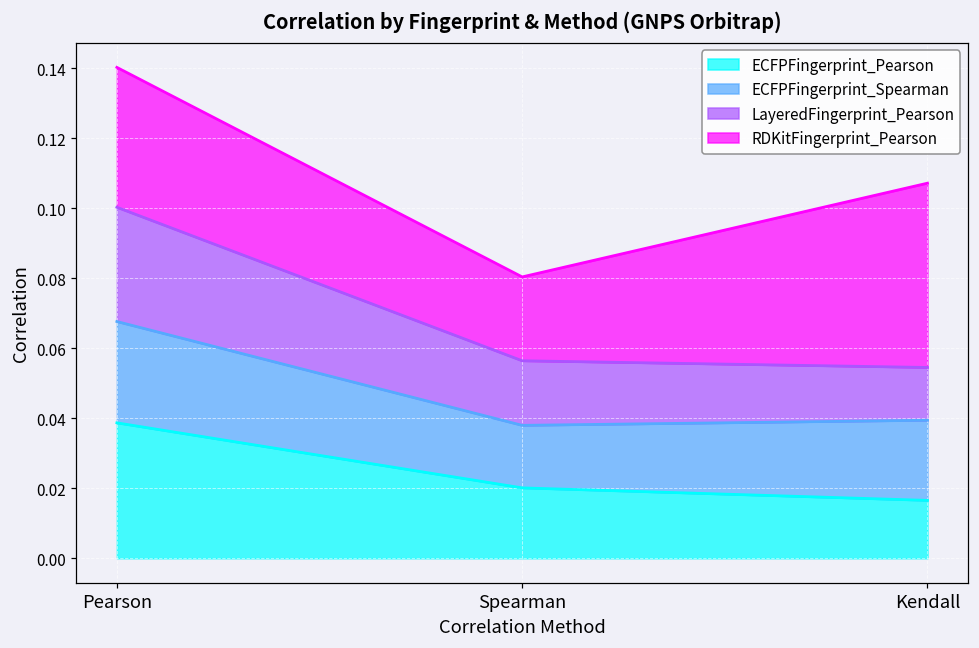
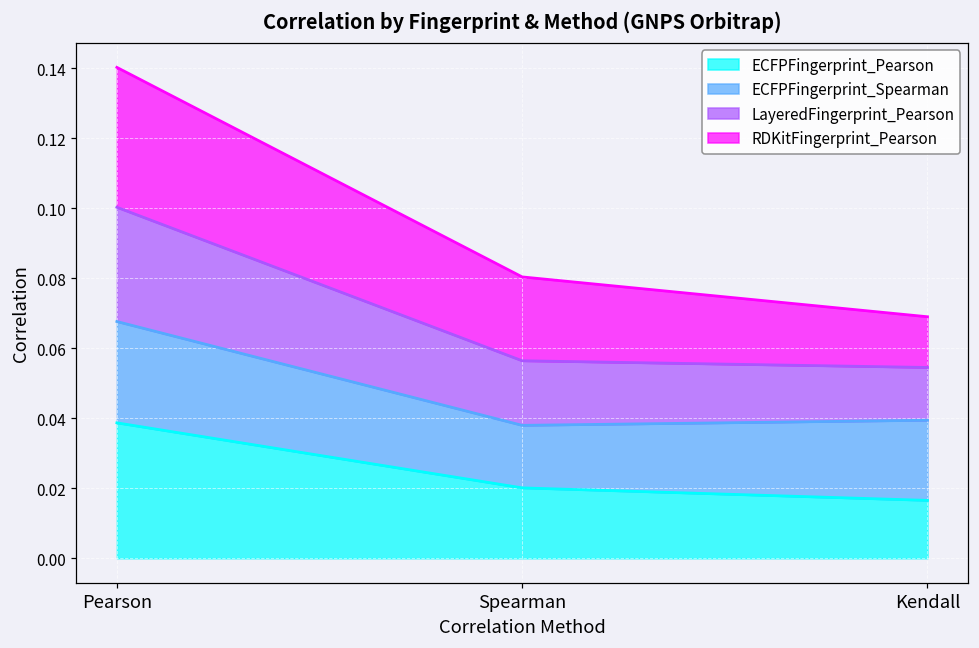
  {
    "ECFPFingerprint_Pearson": {
      "Pearson": 0.039,
      "Spearman": 0.020,
      "Kendall": 0.017
    },
    "ECFPFingerprint_Spearman": {
      "Pearson": 0.029,
      "Spearman": 0.018,
      "Kendall": 0.023
    },
    "LayeredFingerprint_Pearson": {
      "Pearson": 0.033,
      "Spearman": 0.018,
      "Kendall": 0.015
    },
    "RDKitFingerprint_Pearson": {
      "Pearson": 0.040,
      "Spearman": 0.024,
-     "Kendall": 0.053
+     "Kendall": 0.014
    }
  }
